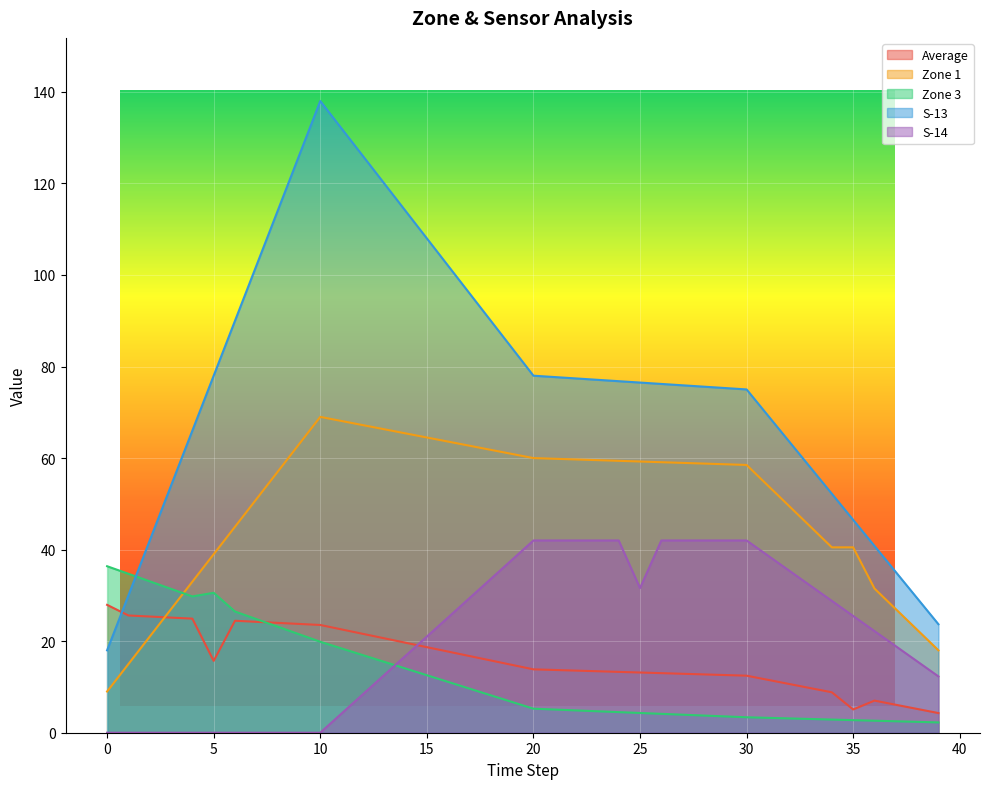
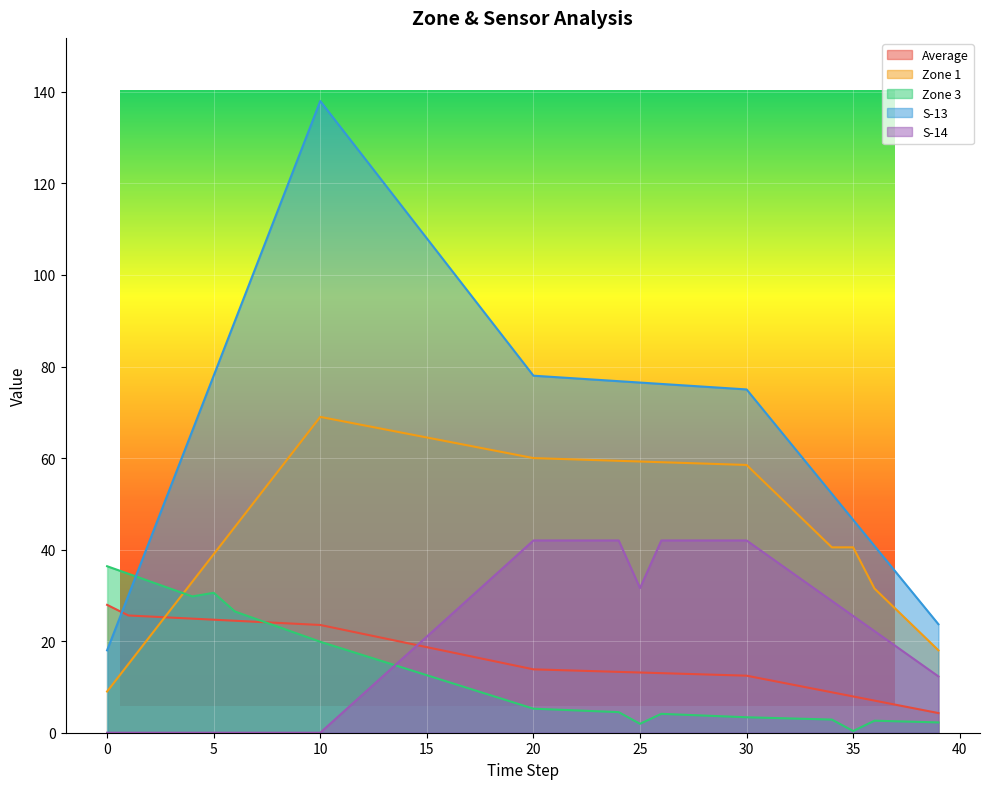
  {
    "Zone & Sensor Analysis": {
      "Average": {
        "0": 28,
-       "5": 16,
+       "5": 25,
        "10": 24,
        "15": 19,
        "20": 14,
        "25": 13,
        "30": 12,
-       "35": 5
+       "35": 8
      },
      "Zone 1": {
        "0": 9,
        "5": 39,
        "10": 69,
        "15": 65,
        "20": 60,
        "25": 59,
        "30": 59,
        "35": 41
      },
      "Zone 3": {
        "0": 36,
        "5": 31,
        "10": 20,
        "15": 13,
        "20": 5,
-       "25": 4,
+       "25": 2,
        "30": 3,
-       "35": 3
+       "35": 0
      },
      "S-13": {
        "0": 18,
        "5": 78,
        "10": 138,
        "15": 108,
        "20": 78,
        "25": 77,
        "30": 75,
        "35": 47
      },
      "S-14": {
        "0": 0,
        "5": 0,
        "10": 0,
        "15": 21,
        "20": 42,
        "25": 32,
        "30": 42,
        "35": 26
      }
    }
  }
